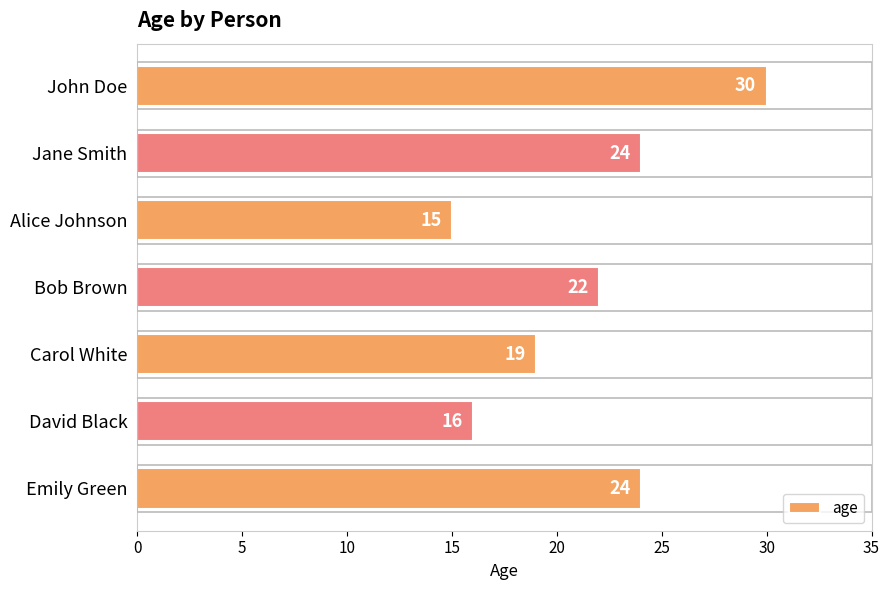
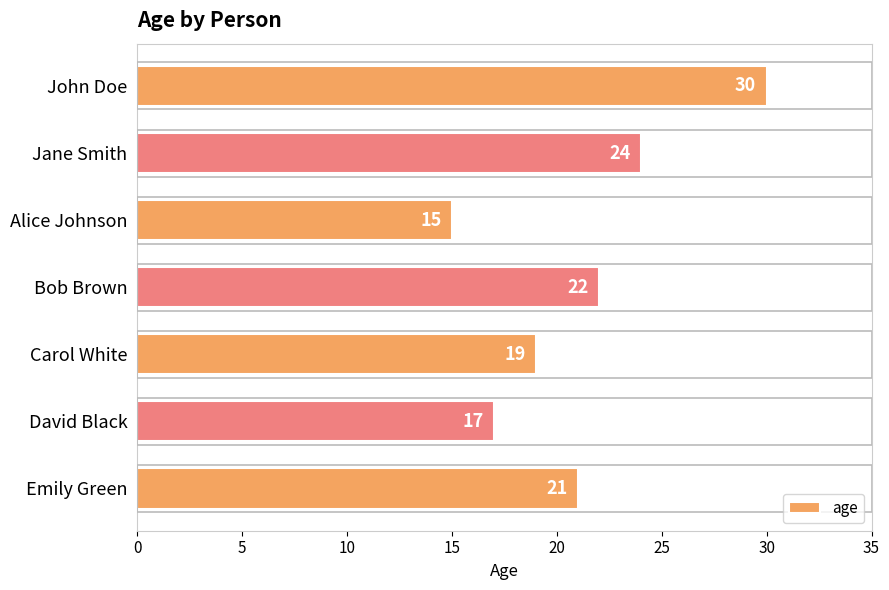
  {
    "John Doe": 30,
    "Jane Smith": 24,
    "Alice Johnson": 15,
    "Bob Brown": 22,
    "Carol White": 19,
-   "David Black": 16,
-   "Emily Green": 24
+   "David Black": 17,
+   "Emily Green": 21
  }
